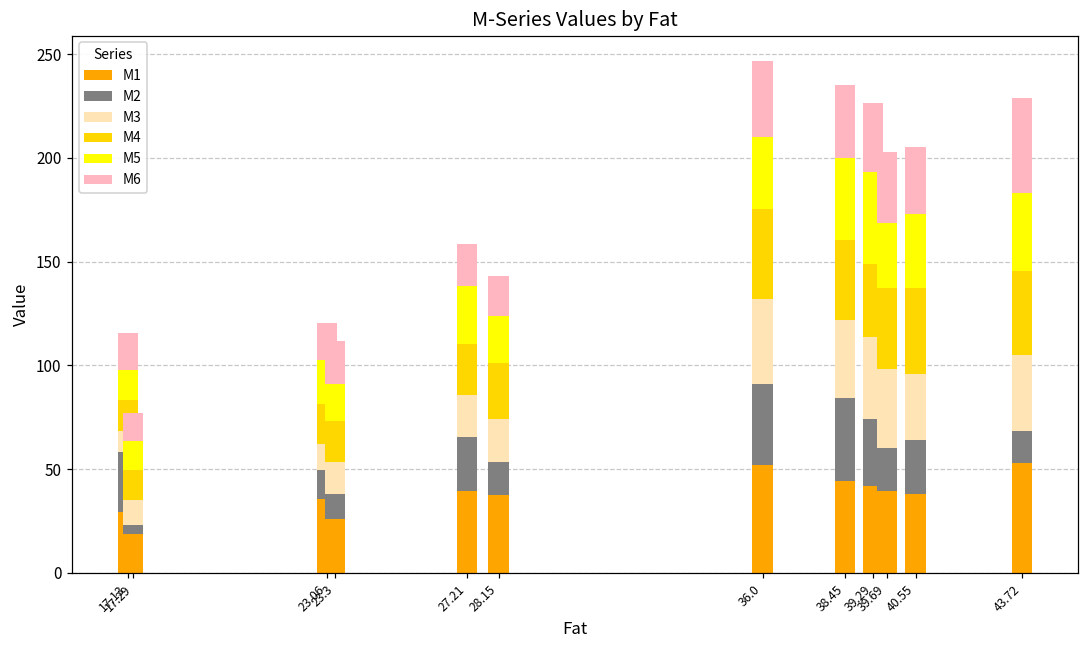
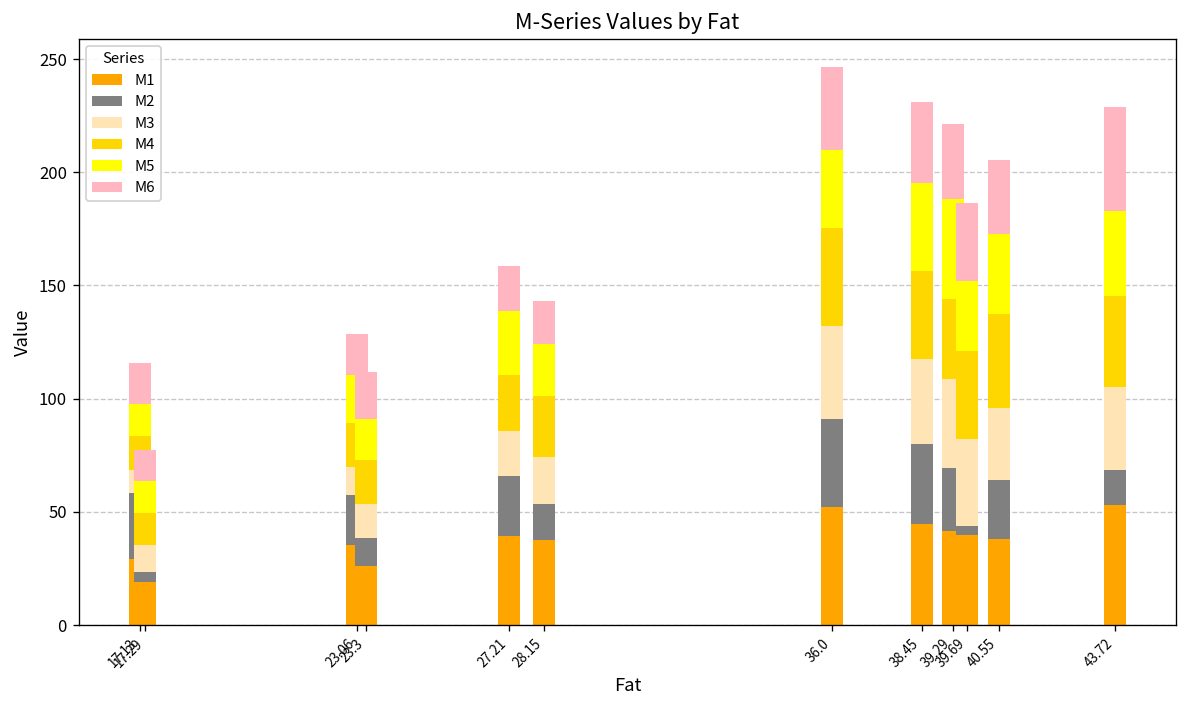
  {
    "M2": {
-     "23.06": 14,
+     "23.06": 22,
      "23.3": 12,
      "27.21": 26,
      "28.15": 16,
      "36.0": 39,
-     "38.45": 40,
-     "39.29": 33,
-     "39.69": 21,
+     "38.45": 35,
+     "39.29": 28,
+     "39.69": 4,
      "40.55": 26,
      "43.72": 15
    }
  }
